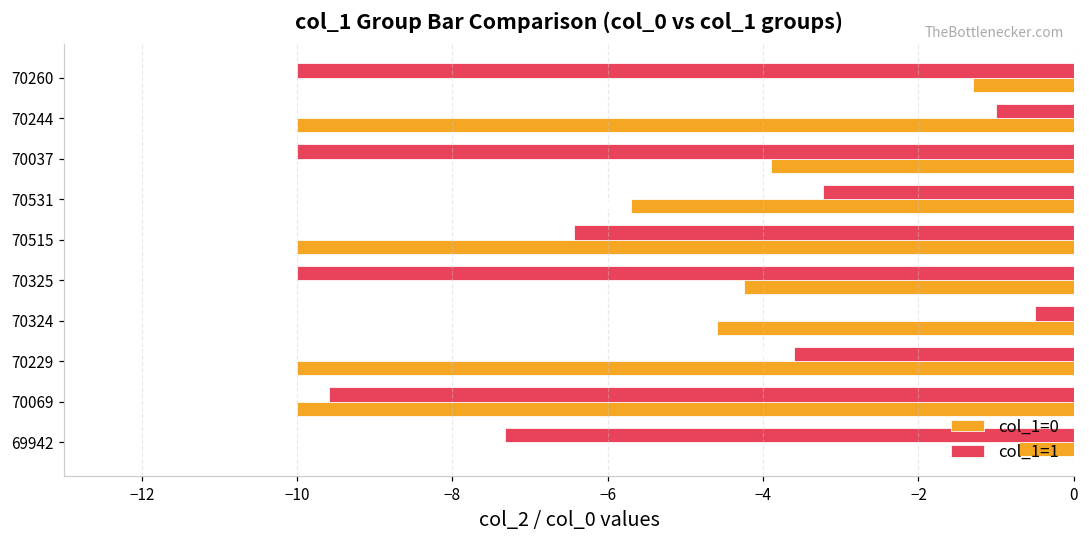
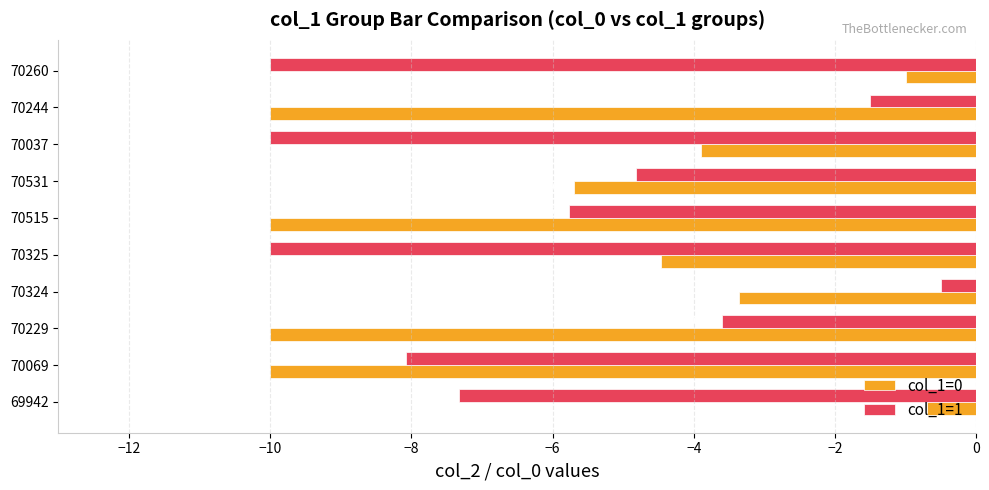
  {
    "col_1=0": {
-     "70260": -1.3,
+     "70260": -1.0,
      "70244": -10.0,
      "70037": -3.9,
      "70531": -5.7,
      "70515": -10.0,
-     "70325": -4.2,
-     "70324": -4.6,
+     "70325": -4.5,
+     "70324": -3.4,
      "70229": -10.0,
      "70069": -10.0,
      "69942": -0.7
    },
    "col_1=1": {
      "70260": -10.0,
-     "70244": -1.0,
+     "70244": -1.5,
      "70037": -10.0,
-     "70531": -3.2,
-     "70515": -6.4,
+     "70531": -4.8,
+     "70515": -5.8,
      "70325": -10.0,
      "70324": -0.5,
      "70229": -3.6,
-     "70069": -9.6,
+     "70069": -8.1,
      "69942": -7.3
    }
  }
